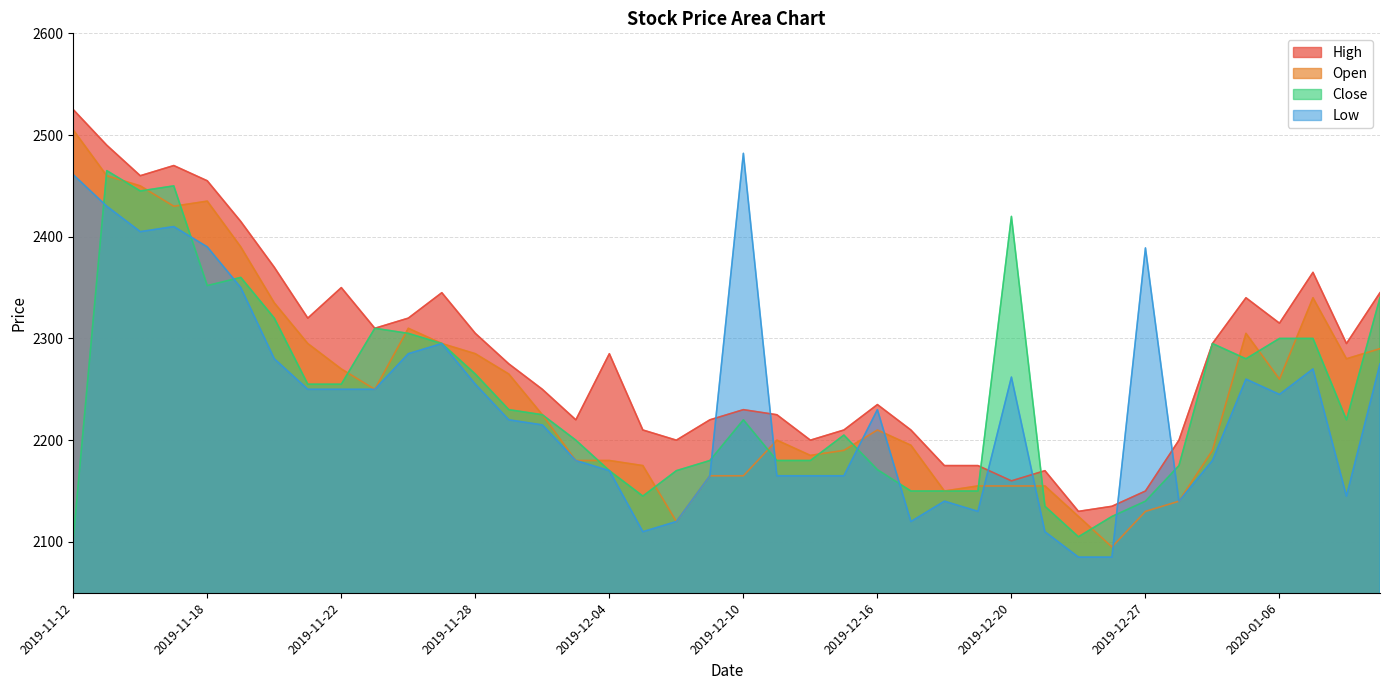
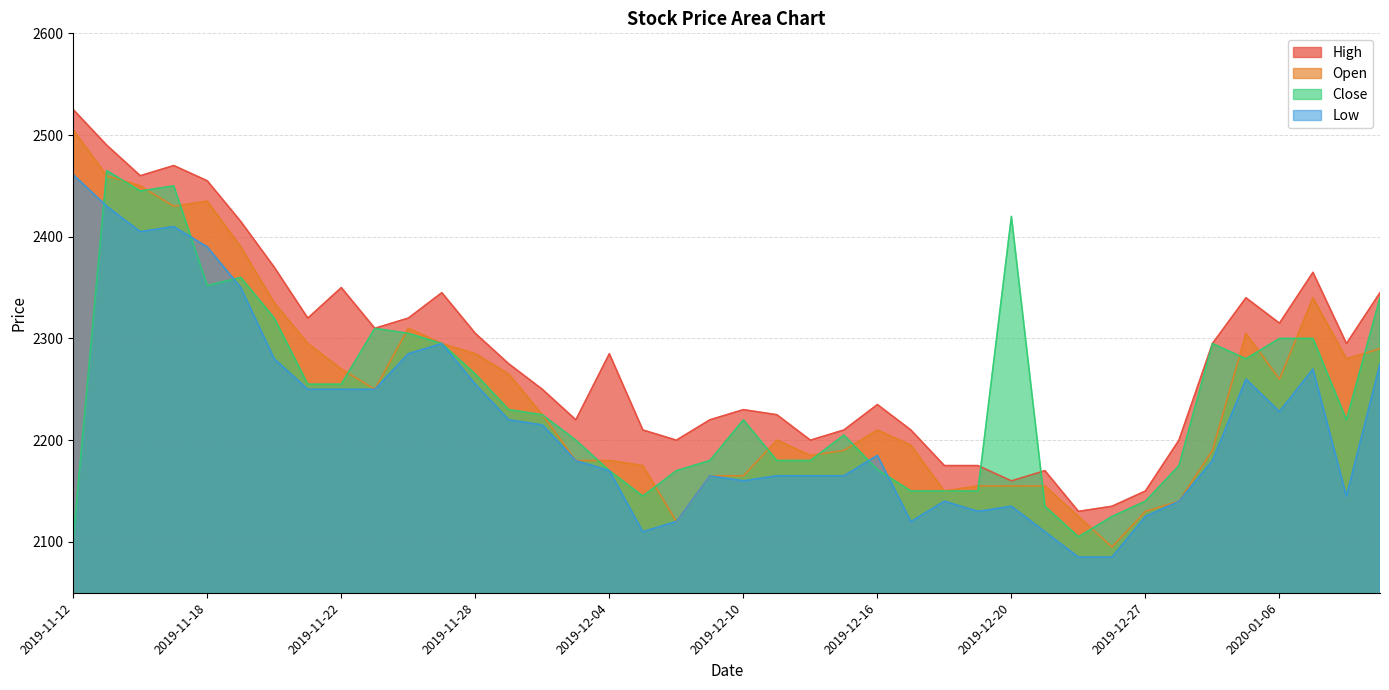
  {
    "Close": {
      "2019-11-12": 2103,
      "2019-11-18": 2352,
      "2019-11-22": 2255,
      "2019-11-28": 2265,
      "2019-12-10": 2220,
      "2019-12-16": 2171,
      "2019-12-20": 2420,
      "2019-12-27": 2140,
      "2020-01-06": 2300
    },
    "Low": {
      "2019-11-12": 2461,
      "2019-11-18": 2390,
      "2019-11-22": 2250,
      "2019-11-28": 2255,
-     "2019-12-10": 2482,
-     "2019-12-16": 2230,
-     "2019-12-20": 2262,
-     "2019-12-27": 2389,
-     "2020-01-06": 2245
+     "2019-12-10": 2160,
+     "2019-12-16": 2185,
+     "2019-12-20": 2135,
+     "2019-12-27": 2125,
+     "2020-01-06": 2228
    }
  }
